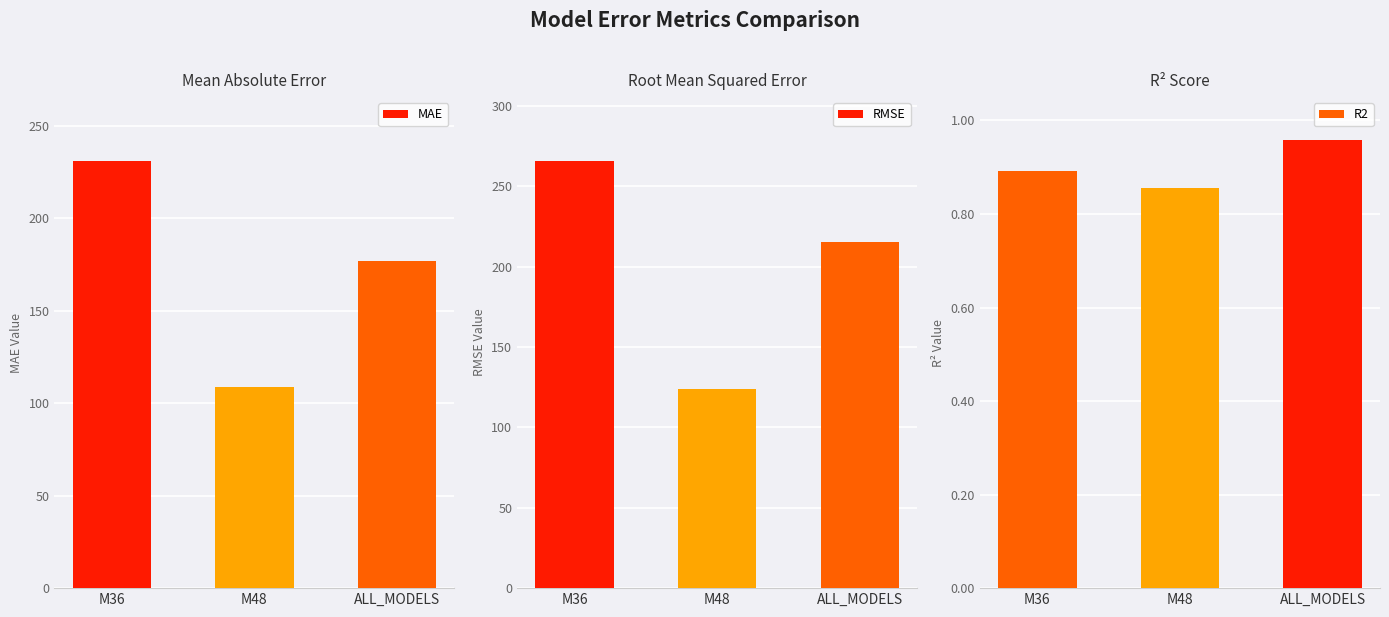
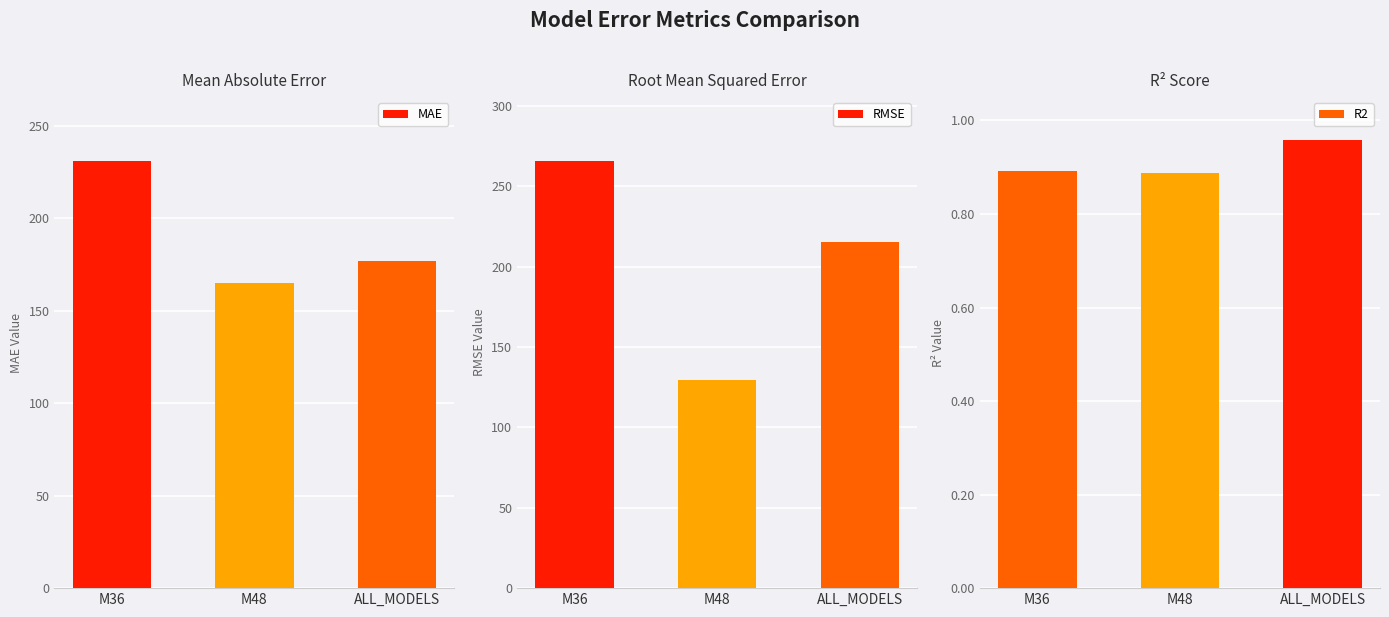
  {
    "Mean Absolute Error": {
      "M36": 231,
-     "M48": 109,
+     "M48": 165,
      "ALL_MODELS": 177
    },
    "Root Mean Squared Error": {
      "M36": 266,
-     "M48": 124,
+     "M48": 130,
      "ALL_MODELS": 215
    },
    "R² Score": {
      "M36": 0.89,
-     "M48": 0.85,
+     "M48": 0.89,
      "ALL_MODELS": 0.96
    }
  }
